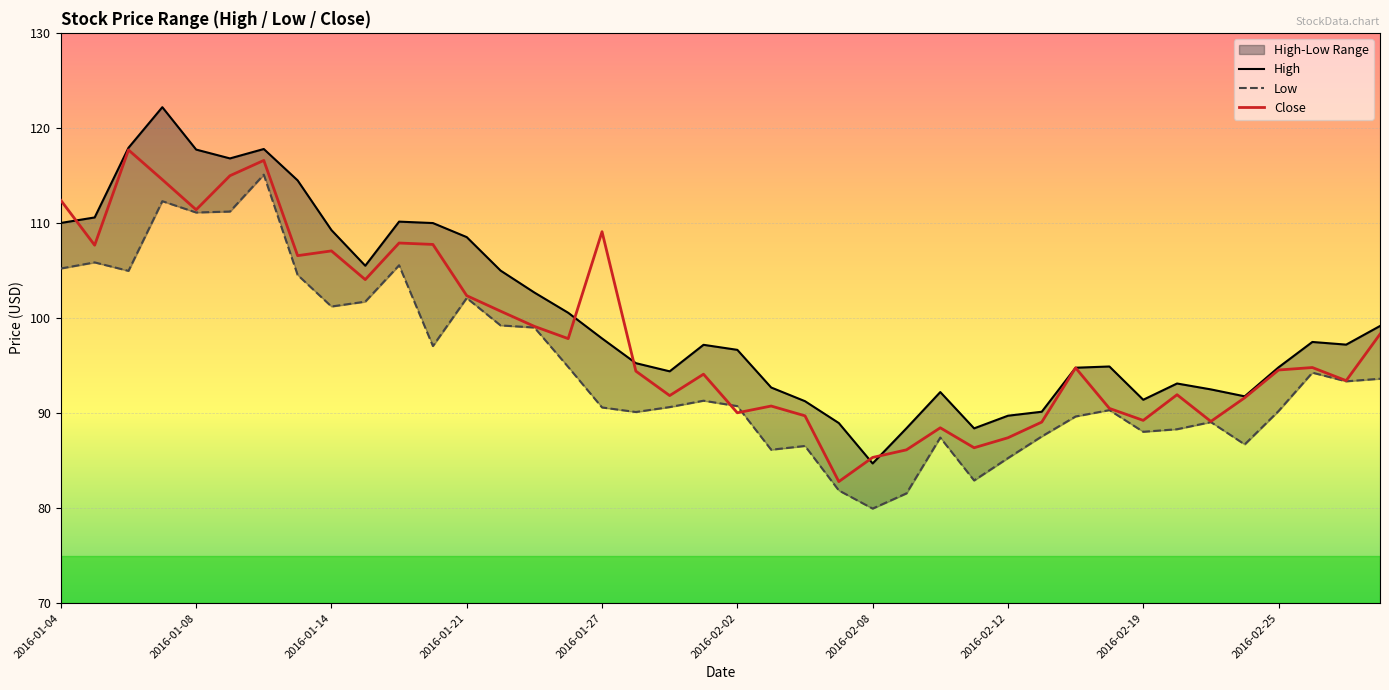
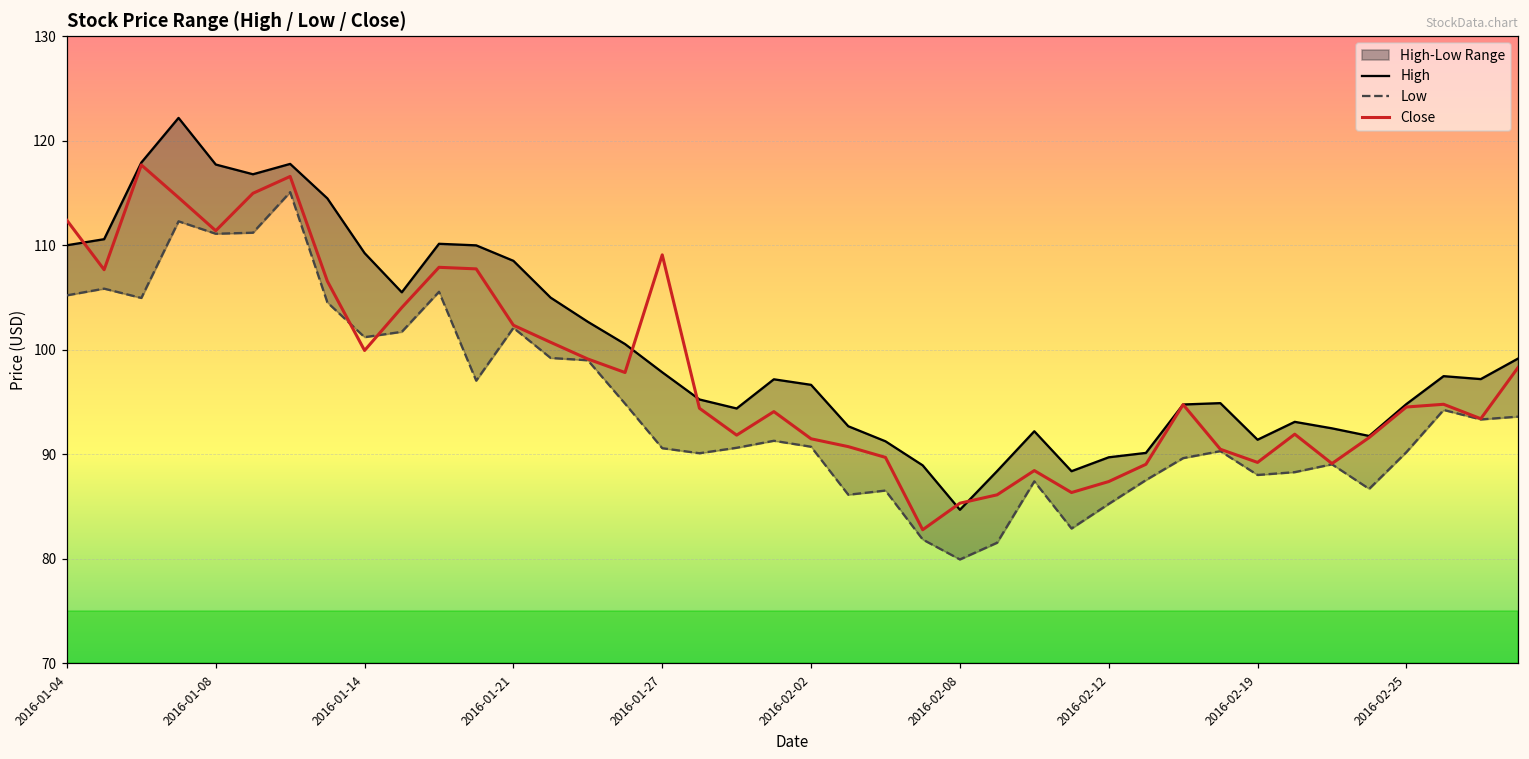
  {
    "Close": {
      "2016-01-04": 112,
      "2016-01-08": 111,
-     "2016-01-14": 107,
+     "2016-01-14": 100,
      "2016-01-27": 109,
-     "2016-02-02": 90,
+     "2016-02-02": 91,
      "2016-02-08": 85,
      "2016-02-12": 87,
      "2016-02-19": 89,
      "2016-02-25": 95
    }
  }
